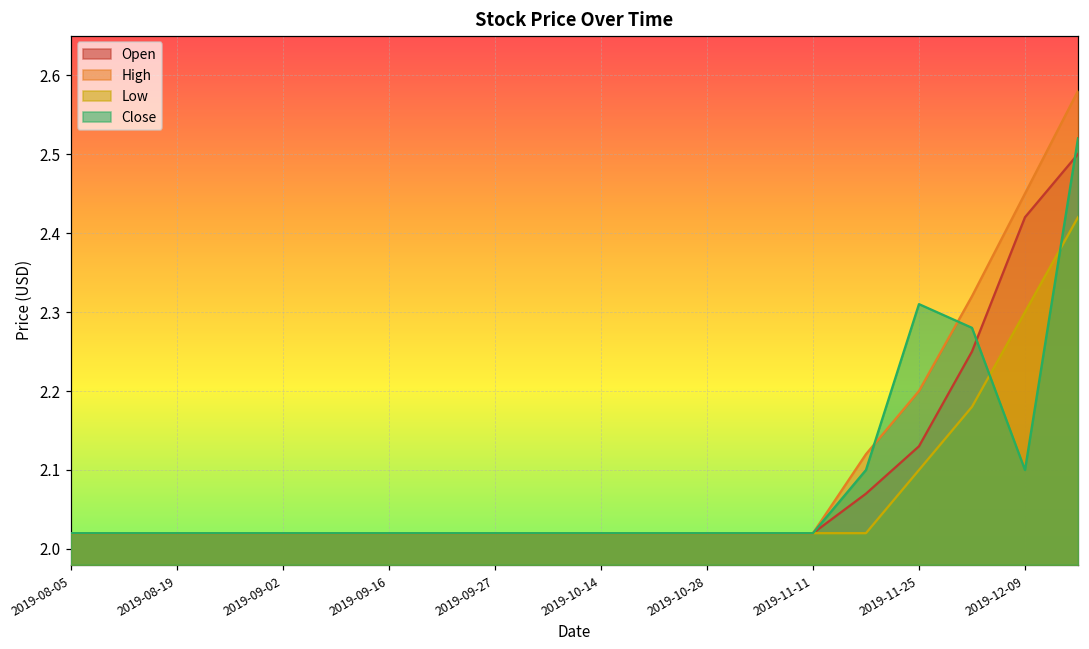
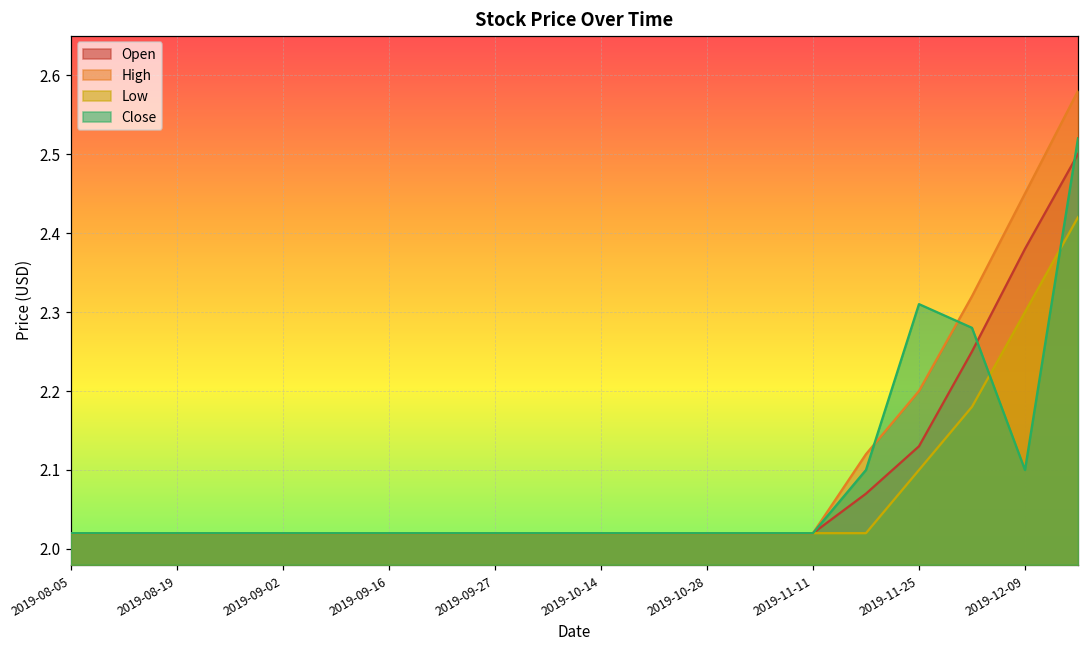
  {
    "Open": {
      "2019-11-25": 2.13,
-     "2019-12-09": 2.42
+     "2019-12-09": 2.38
    },
    "Close": {
      "2019-11-25": 2.31,
      "2019-12-09": 2.10
    }
  }
